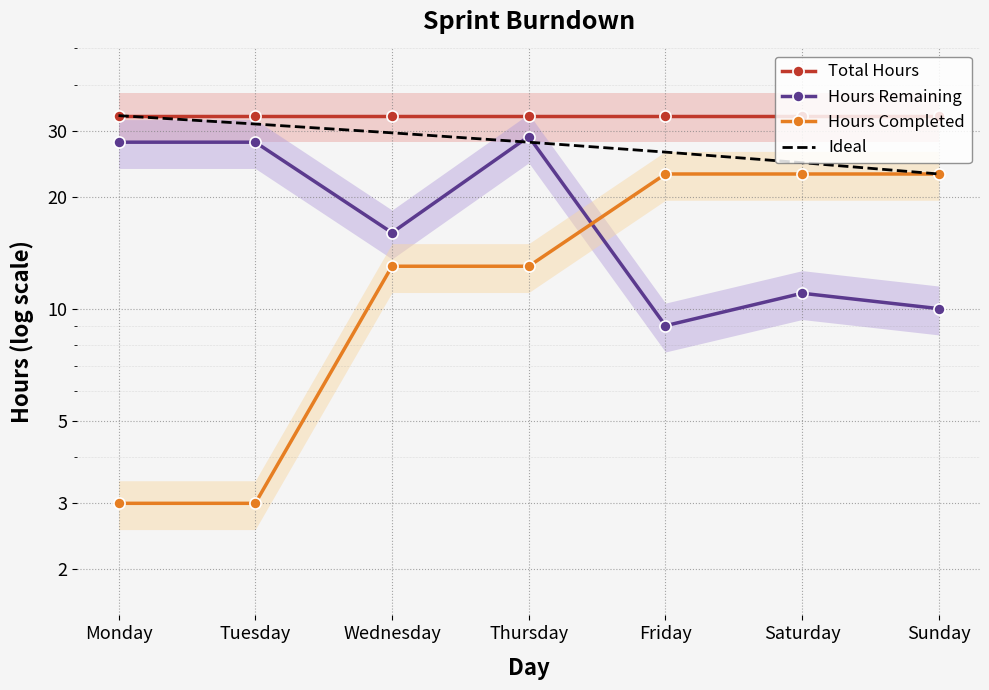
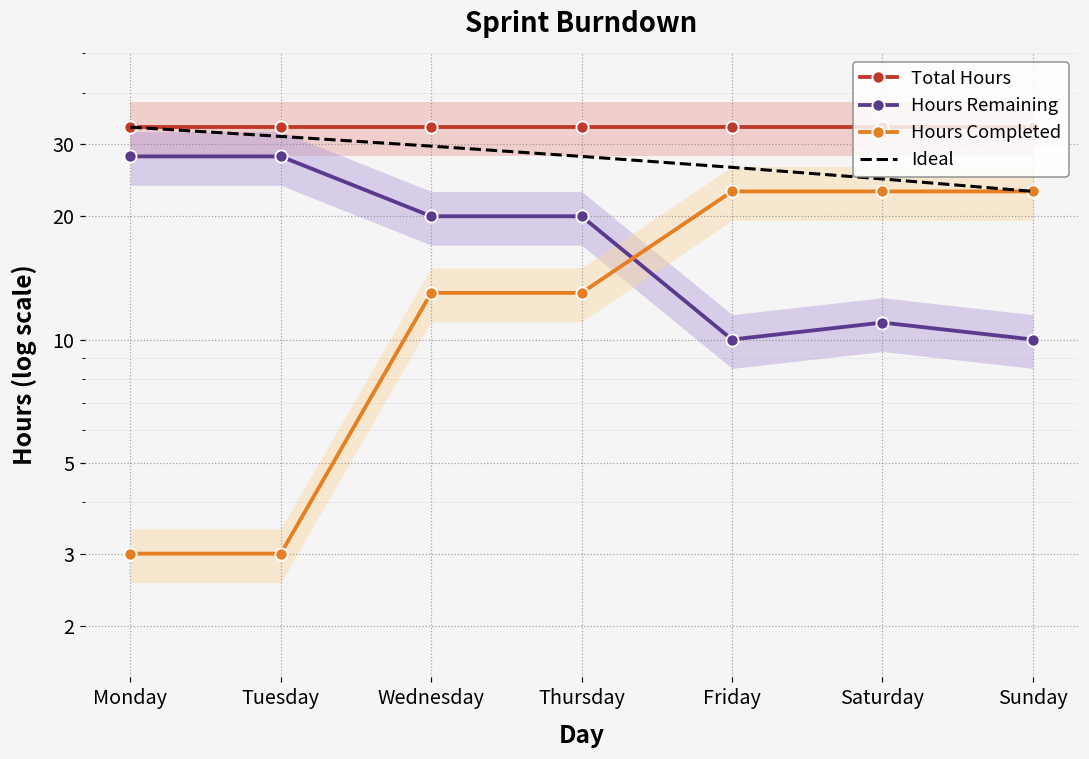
  {
    "Total Hours": {
      "Tuesday": 33,
      "Wednesday": 33,
      "Friday": 33
    },
    "Hours Remaining": {
      "Monday": 28,
      "Tuesday": 28,
-     "Wednesday": 16,
-     "Thursday": 29,
-     "Friday": 9,
+     "Wednesday": 20,
+     "Thursday": 20,
+     "Friday": 10,
      "Saturday": 11,
      "Sunday": 10
    },
    "Hours Completed": {
      "Monday": 3,
      "Tuesday": 3,
      "Wednesday": 13,
      "Thursday": 13,
      "Friday": 23,
      "Saturday": 23
    },
    "Ideal": {
      "Tuesday": 31,
      "Wednesday": 30,
      "Thursday": 28
    }
  }
